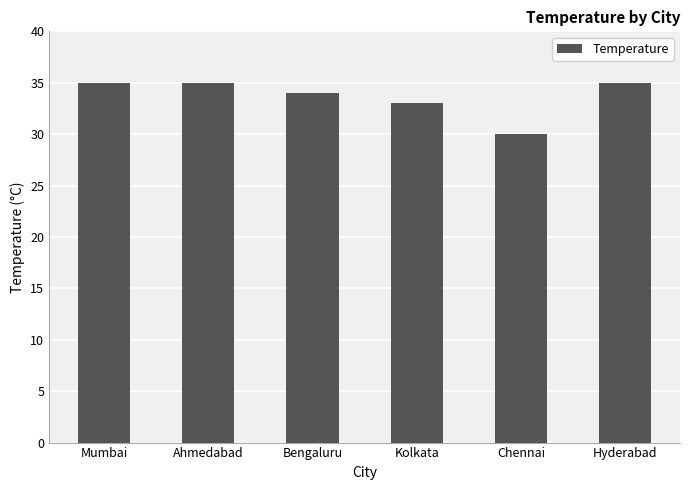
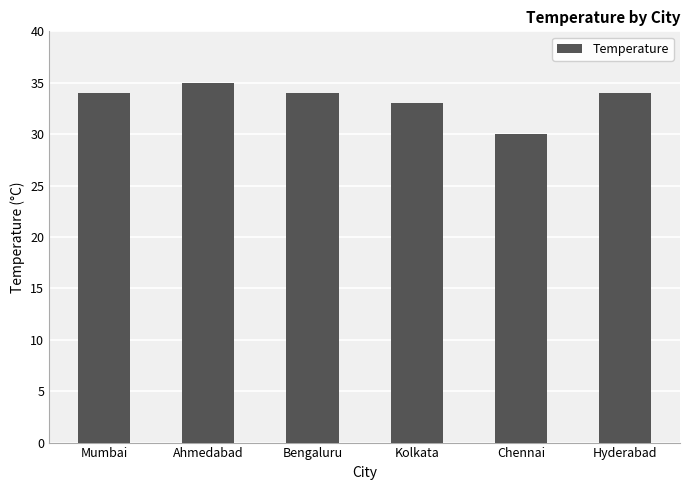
  {
-   "Mumbai": 35,
+   "Mumbai": 34,
    "Ahmedabad": 35,
    "Bengaluru": 34,
    "Kolkata": 33,
    "Chennai": 30,
-   "Hyderabad": 35
+   "Hyderabad": 34
  }
